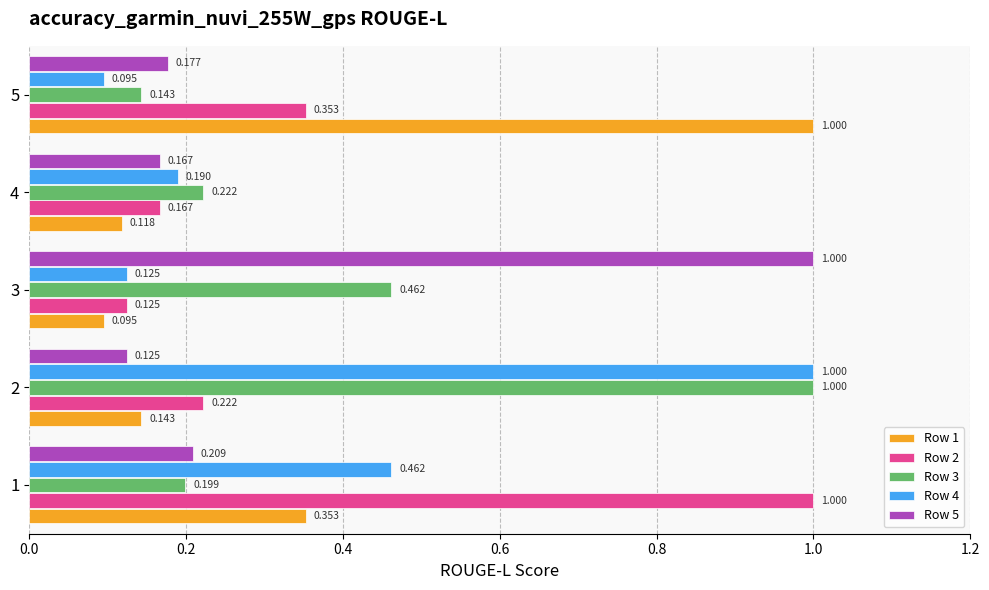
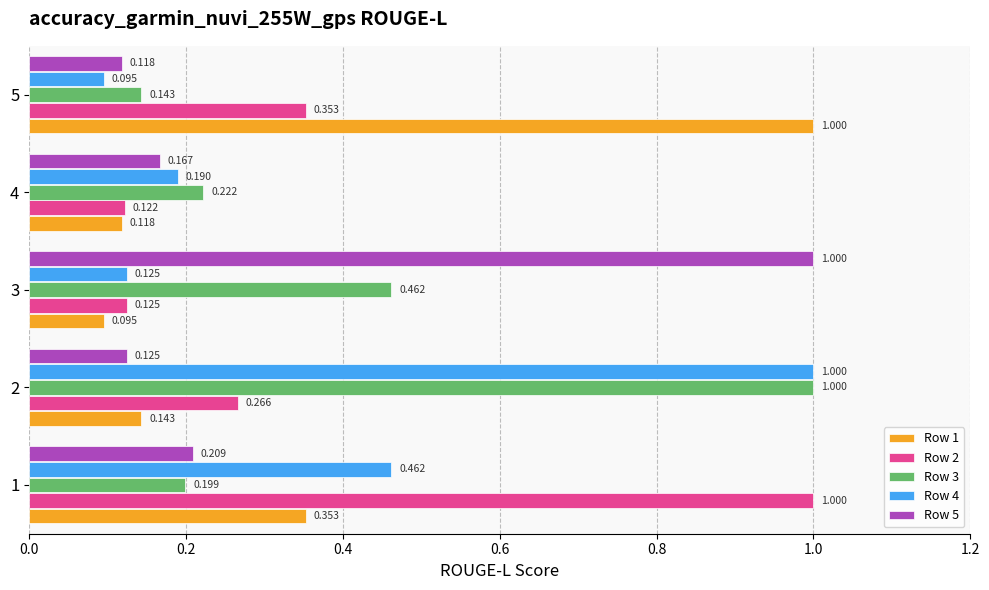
  {
    "Row 1": {
      "5": 1.000,
      "4": 0.118,
      "3": 0.095,
      "2": 0.143,
      "1": 0.353
    },
    "Row 2": {
      "5": 0.353,
-     "4": 0.167,
+     "4": 0.122,
      "3": 0.125,
-     "2": 0.222,
+     "2": 0.266,
      "1": 1.000
    },
    "Row 3": {
      "5": 0.143,
      "4": 0.222,
      "3": 0.462,
      "2": 1.000,
      "1": 0.199
    },
    "Row 4": {
      "5": 0.095,
      "4": 0.190,
      "3": 0.125,
      "2": 1.000,
      "1": 0.462
    },
    "Row 5": {
-     "5": 0.177,
+     "5": 0.118,
      "4": 0.167,
      "3": 1.000,
      "2": 0.125,
      "1": 0.209
    }
  }
